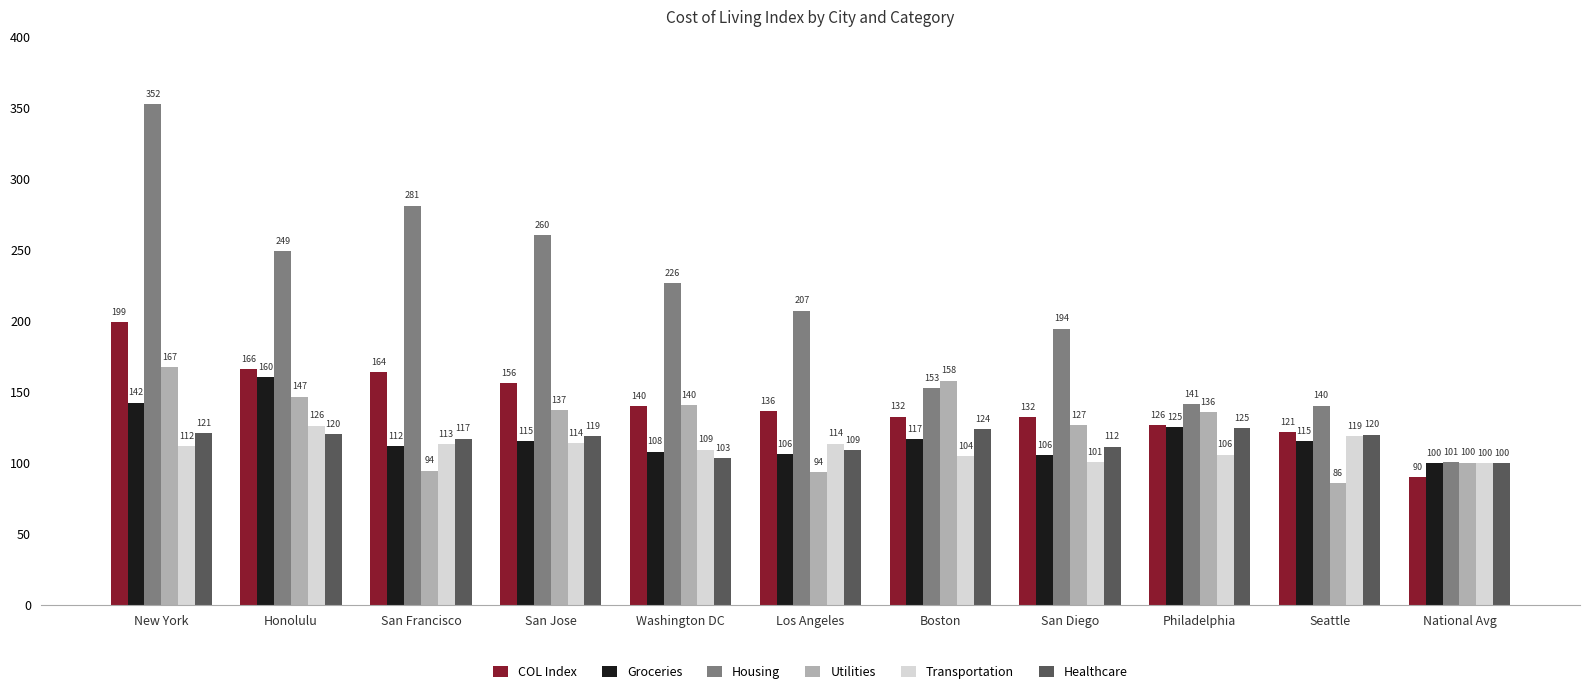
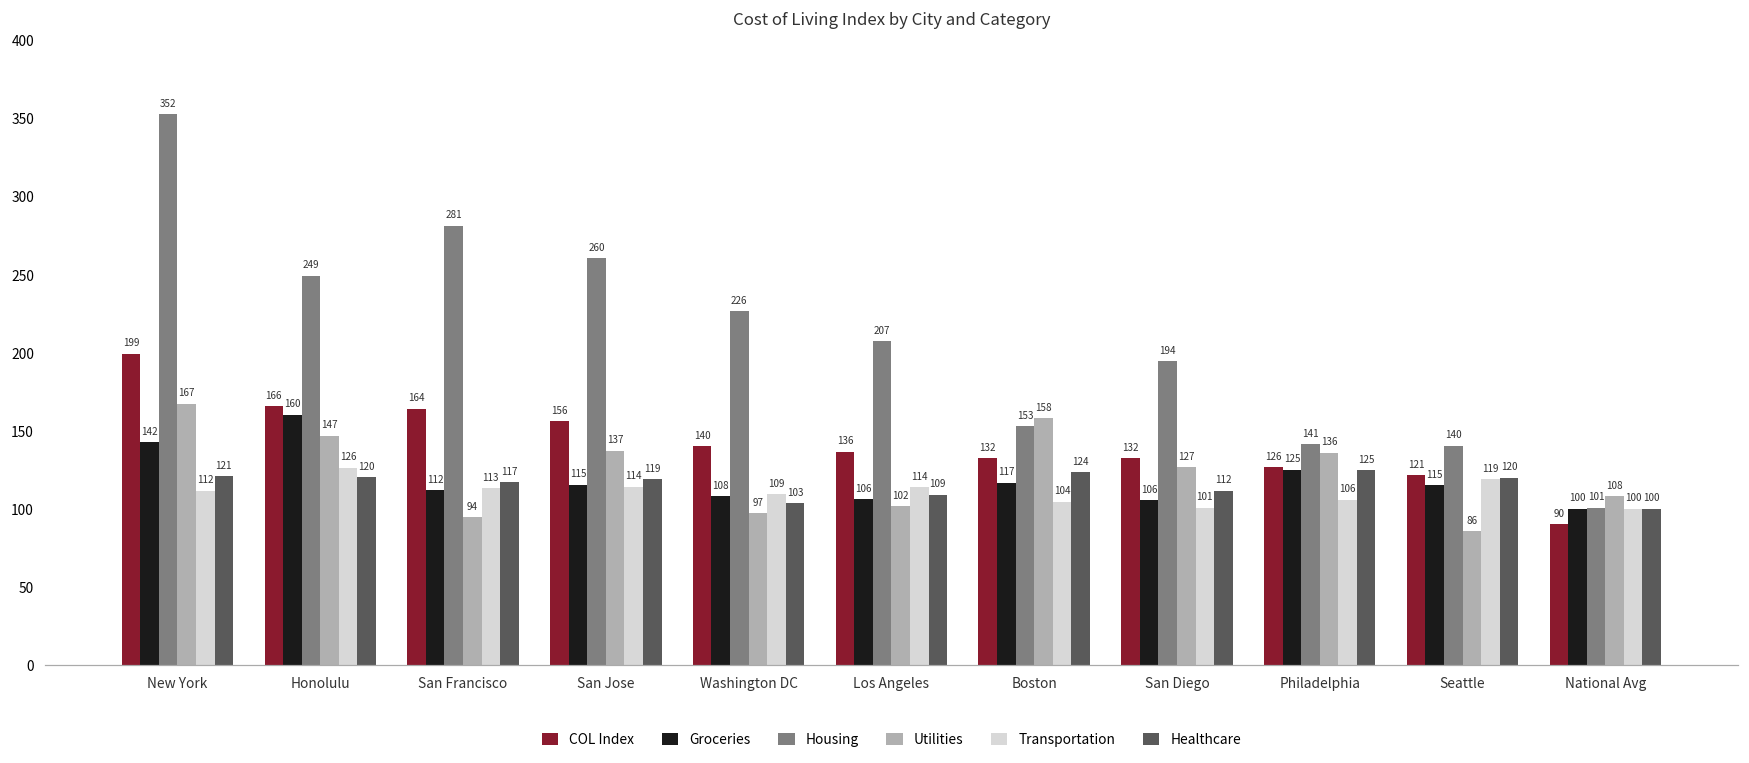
  {
    "COL Index": {
      "New York": 199,
      "Honolulu": 166,
      "San Francisco": 164,
      "San Jose": 156,
      "Washington DC": 140,
      "Los Angeles": 136,
      "Boston": 132,
      "San Diego": 132,
      "Philadelphia": 126,
      "Seattle": 121,
      "National Avg": 90
    },
    "Groceries": {
      "New York": 142,
      "Honolulu": 160,
      "San Francisco": 112,
      "San Jose": 115,
      "Washington DC": 108,
      "Los Angeles": 106,
      "Boston": 117,
      "San Diego": 106,
      "Philadelphia": 125,
      "Seattle": 115,
      "National Avg": 100
    },
    "Housing": {
      "New York": 352,
      "Honolulu": 249,
      "San Francisco": 281,
      "San Jose": 260,
      "Washington DC": 226,
      "Los Angeles": 207,
      "Boston": 153,
      "San Diego": 194,
      "Philadelphia": 141,
      "Seattle": 140,
      "National Avg": 101
    },
    "Utilities": {
      "New York": 167,
      "Honolulu": 147,
      "San Francisco": 94,
      "San Jose": 137,
-     "Washington DC": 140,
-     "Los Angeles": 94,
+     "Washington DC": 97,
+     "Los Angeles": 102,
      "Boston": 158,
      "San Diego": 127,
      "Philadelphia": 136,
      "Seattle": 86,
-     "National Avg": 100
+     "National Avg": 108
    },
    "Transportation": {
      "New York": 112,
      "Honolulu": 126,
      "San Francisco": 113,
      "San Jose": 114,
      "Washington DC": 109,
      "Los Angeles": 114,
      "Boston": 104,
      "San Diego": 101,
      "Philadelphia": 106,
      "Seattle": 119,
      "National Avg": 100
    },
    "Healthcare": {
      "New York": 121,
      "Honolulu": 120,
      "San Francisco": 117,
      "San Jose": 119,
      "Washington DC": 103,
      "Los Angeles": 109,
      "Boston": 124,
      "San Diego": 112,
      "Philadelphia": 125,
      "Seattle": 120,
      "National Avg": 100
    }
  }
